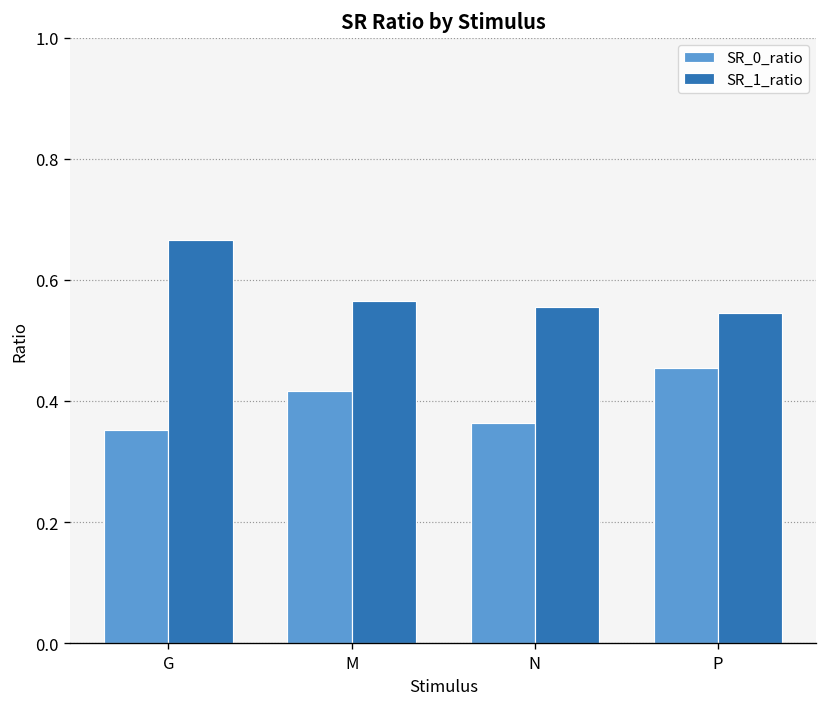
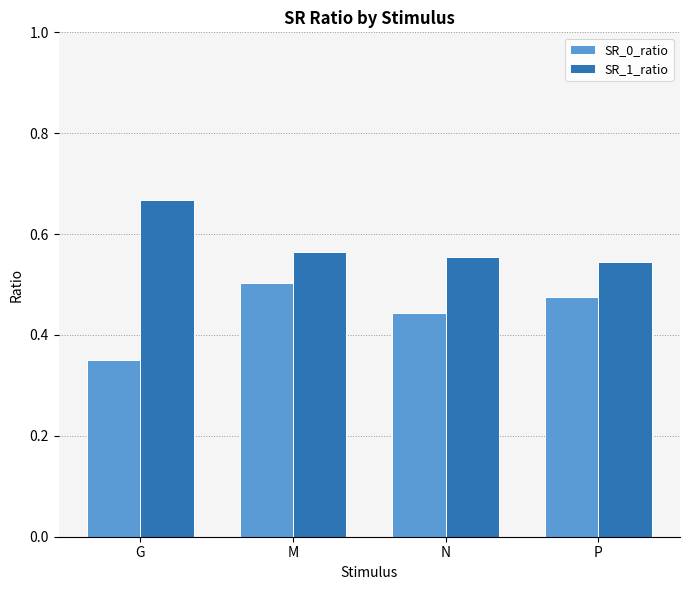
  {
    "SR_0_ratio": {
      "G": 0.35,
-     "M": 0.42,
-     "N": 0.36,
-     "P": 0.45
+     "M": 0.50,
+     "N": 0.44,
+     "P": 0.48
    },
    "SR_1_ratio": {
      "G": 0.67,
      "M": 0.57,
      "N": 0.56,
      "P": 0.55
    }
  }
